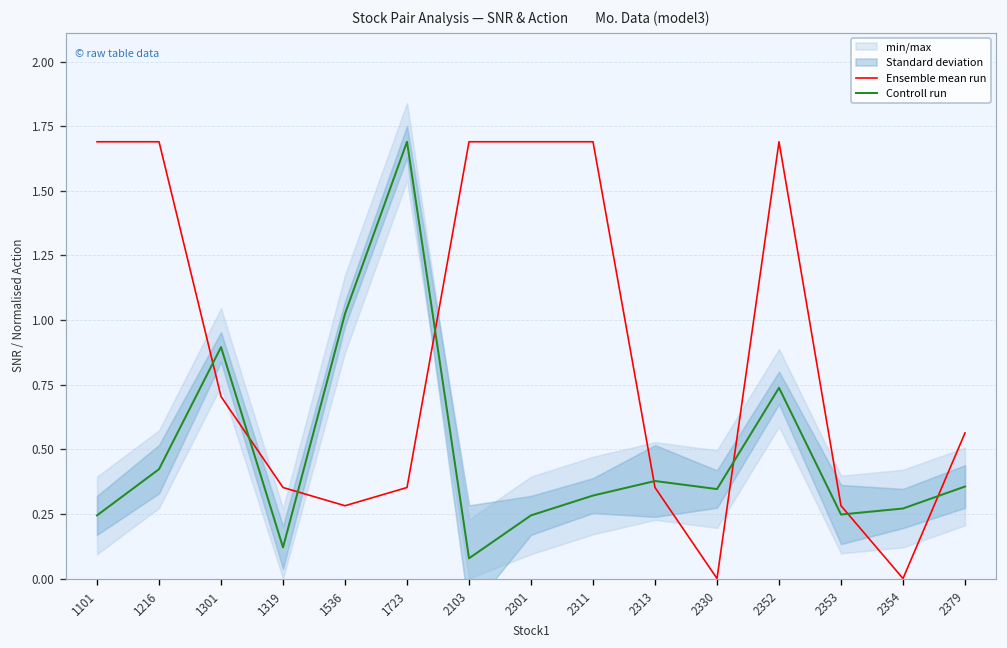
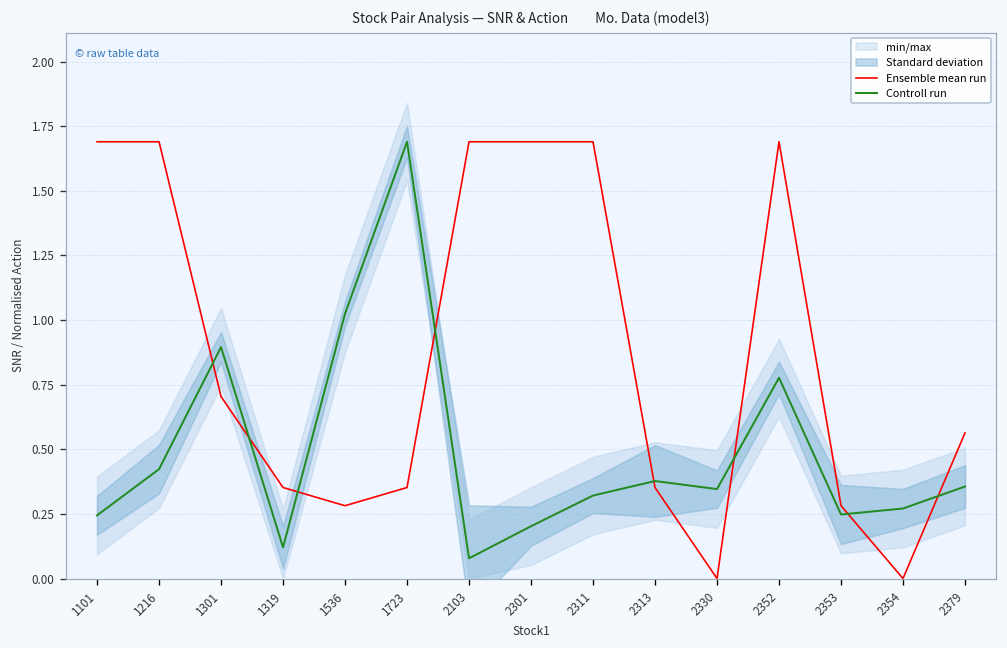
  {
    "Ensemble mean run": {
      "1101": 1.69,
      "1216": 1.69,
      "1301": 0.70,
      "1319": 0.35,
      "1536": 0.28,
      "1723": 0.35,
      "2103": 1.69,
      "2301": 1.69,
      "2311": 1.69,
      "2313": 0.35,
      "2330": 0.00,
      "2352": 1.69,
      "2353": 0.28,
      "2354": 0.00,
      "2379": 0.56
    },
    "Controll run": {
      "1101": 0.24,
      "1216": 0.42,
      "1301": 0.90,
      "1319": 0.12,
      "1536": 1.02,
      "1723": 1.69,
      "2103": 0.08,
-     "2301": 0.24,
+     "2301": 0.20,
      "2311": 0.32,
      "2313": 0.38,
      "2330": 0.35,
-     "2352": 0.74,
+     "2352": 0.78,
      "2353": 0.25,
      "2354": 0.27,
      "2379": 0.36
    }
  }
